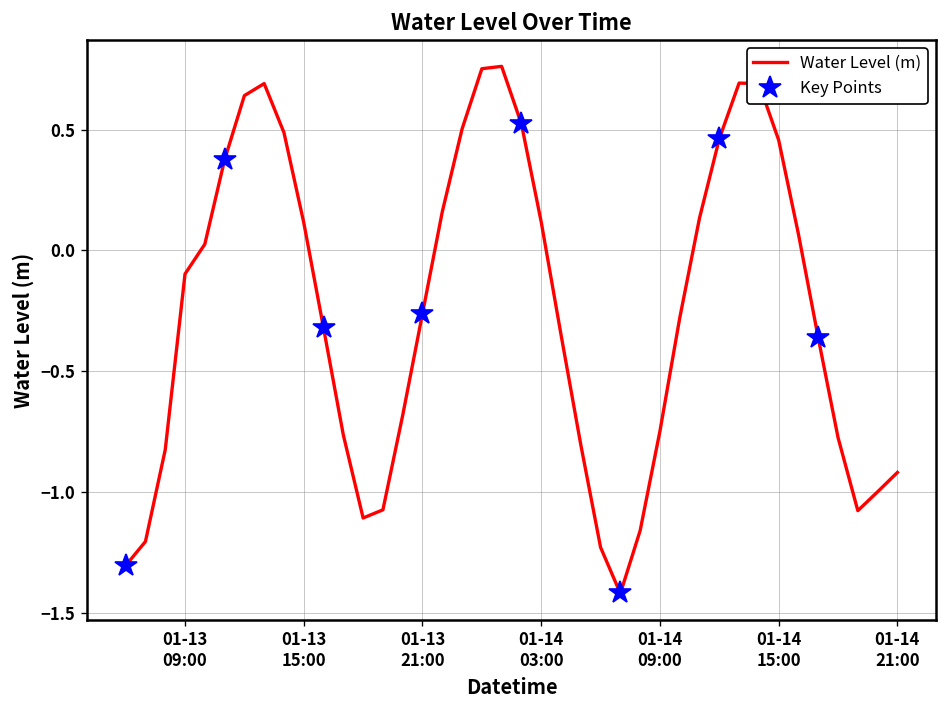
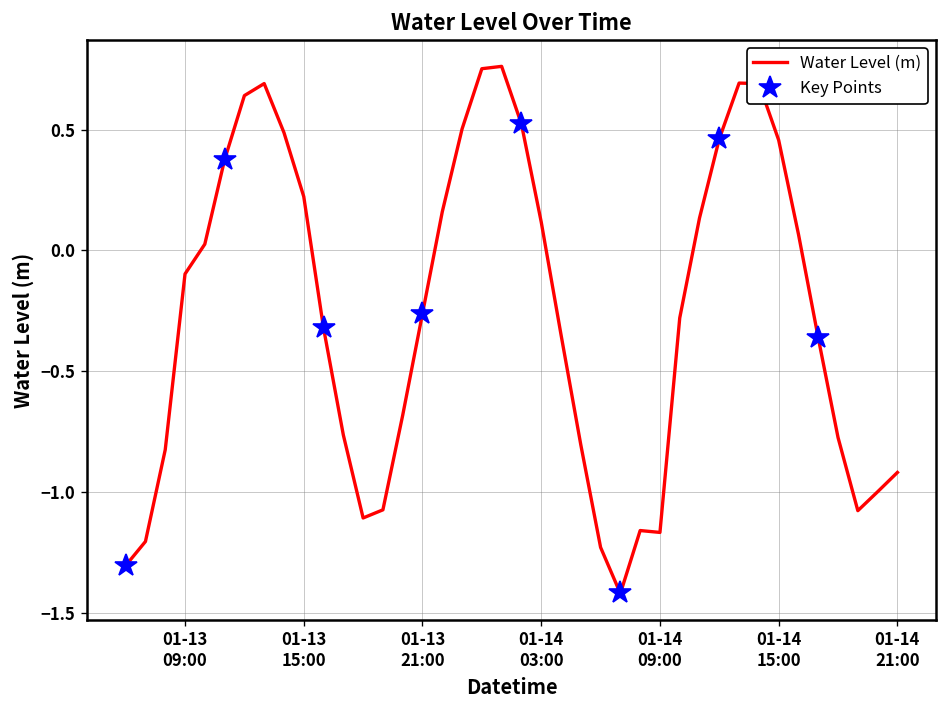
  {
    "Water Level (m)": {
      "01-13 09:00": -0.10,
-     "01-13 15:00": 0.12,
+     "01-13 15:00": 0.22,
      "01-14 03:00": 0.12,
-     "01-14 09:00": -0.75,
+     "01-14 09:00": -1.17,
      "01-14 15:00": 0.46,
      "01-14 21:00": -0.92
    }
  }
